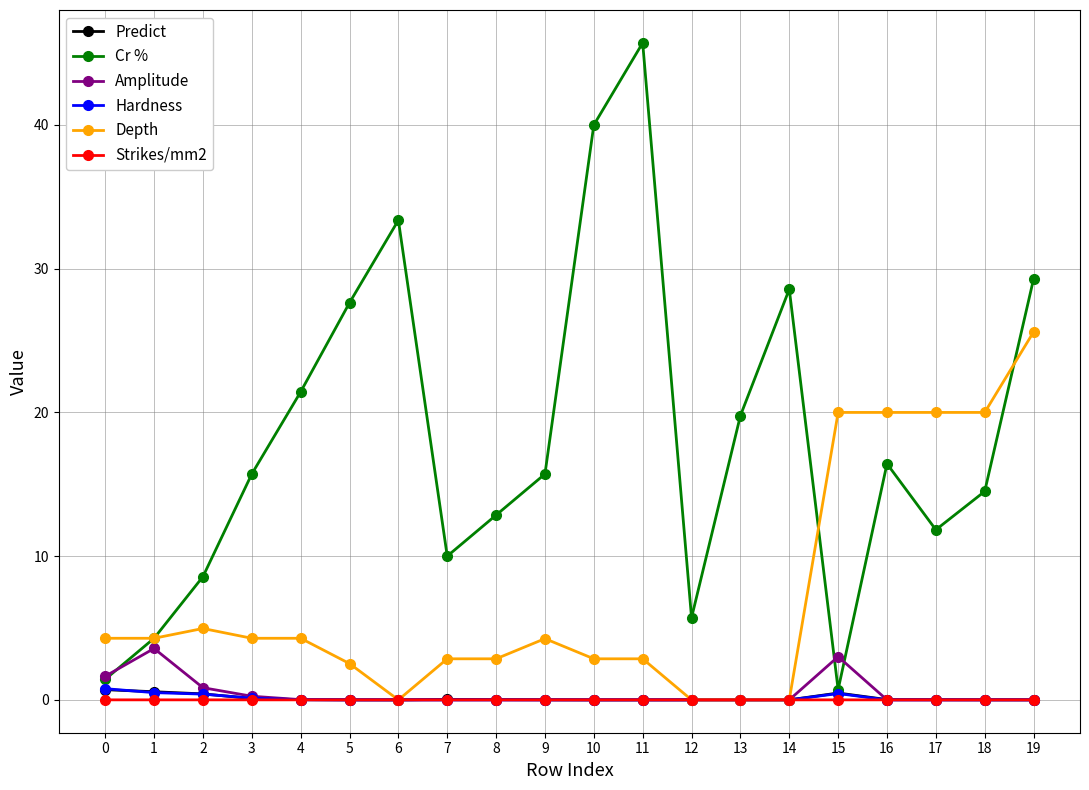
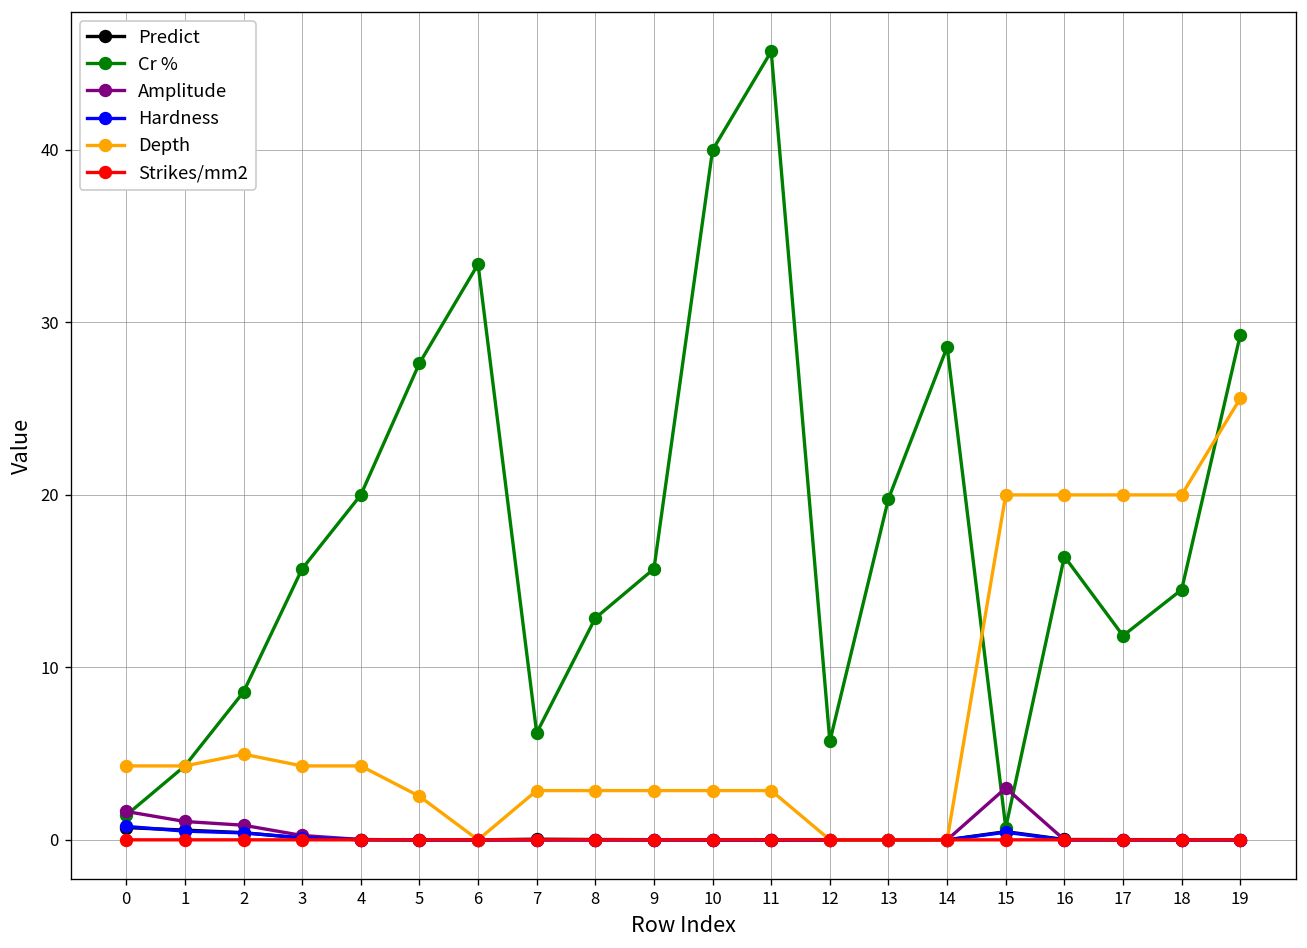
  {
    "Cr %": {
      "0": 1.4,
      "2": 8.6,
      "3": 15.7,
-     "4": 21.4,
+     "4": 20.0,
      "5": 27.6,
      "6": 33.4,
-     "7": 10.0,
+     "7": 6.2,
      "8": 12.9,
      "9": 15.7,
      "10": 40.0,
      "11": 45.7,
      "12": 5.7,
      "13": 19.8,
      "14": 28.6,
      "15": 0.7,
      "16": 16.4,
      "17": 11.8,
      "18": 14.5,
      "19": 29.3
    },
    "Amplitude": {
      "0": 1.6,
-     "1": 3.6,
+     "1": 1.1,
      "2": 0.8,
      "15": 3.0
    },
    "Depth": {
      "0": 4.3,
      "2": 5.0,
      "3": 4.3,
      "4": 4.3,
      "5": 2.5,
      "7": 2.9,
      "8": 2.9,
-     "9": 4.3,
+     "9": 2.9,
      "10": 2.9,
      "11": 2.9,
      "15": 20.0,
      "16": 20.0,
      "17": 20.0,
      "18": 20.0,
      "19": 25.6
    },
    "Strikes/mm2": {
      "0": 0.0,
      "1": 0.0,
      "2": 0.0,
      "15": 0.0
    }
  }
